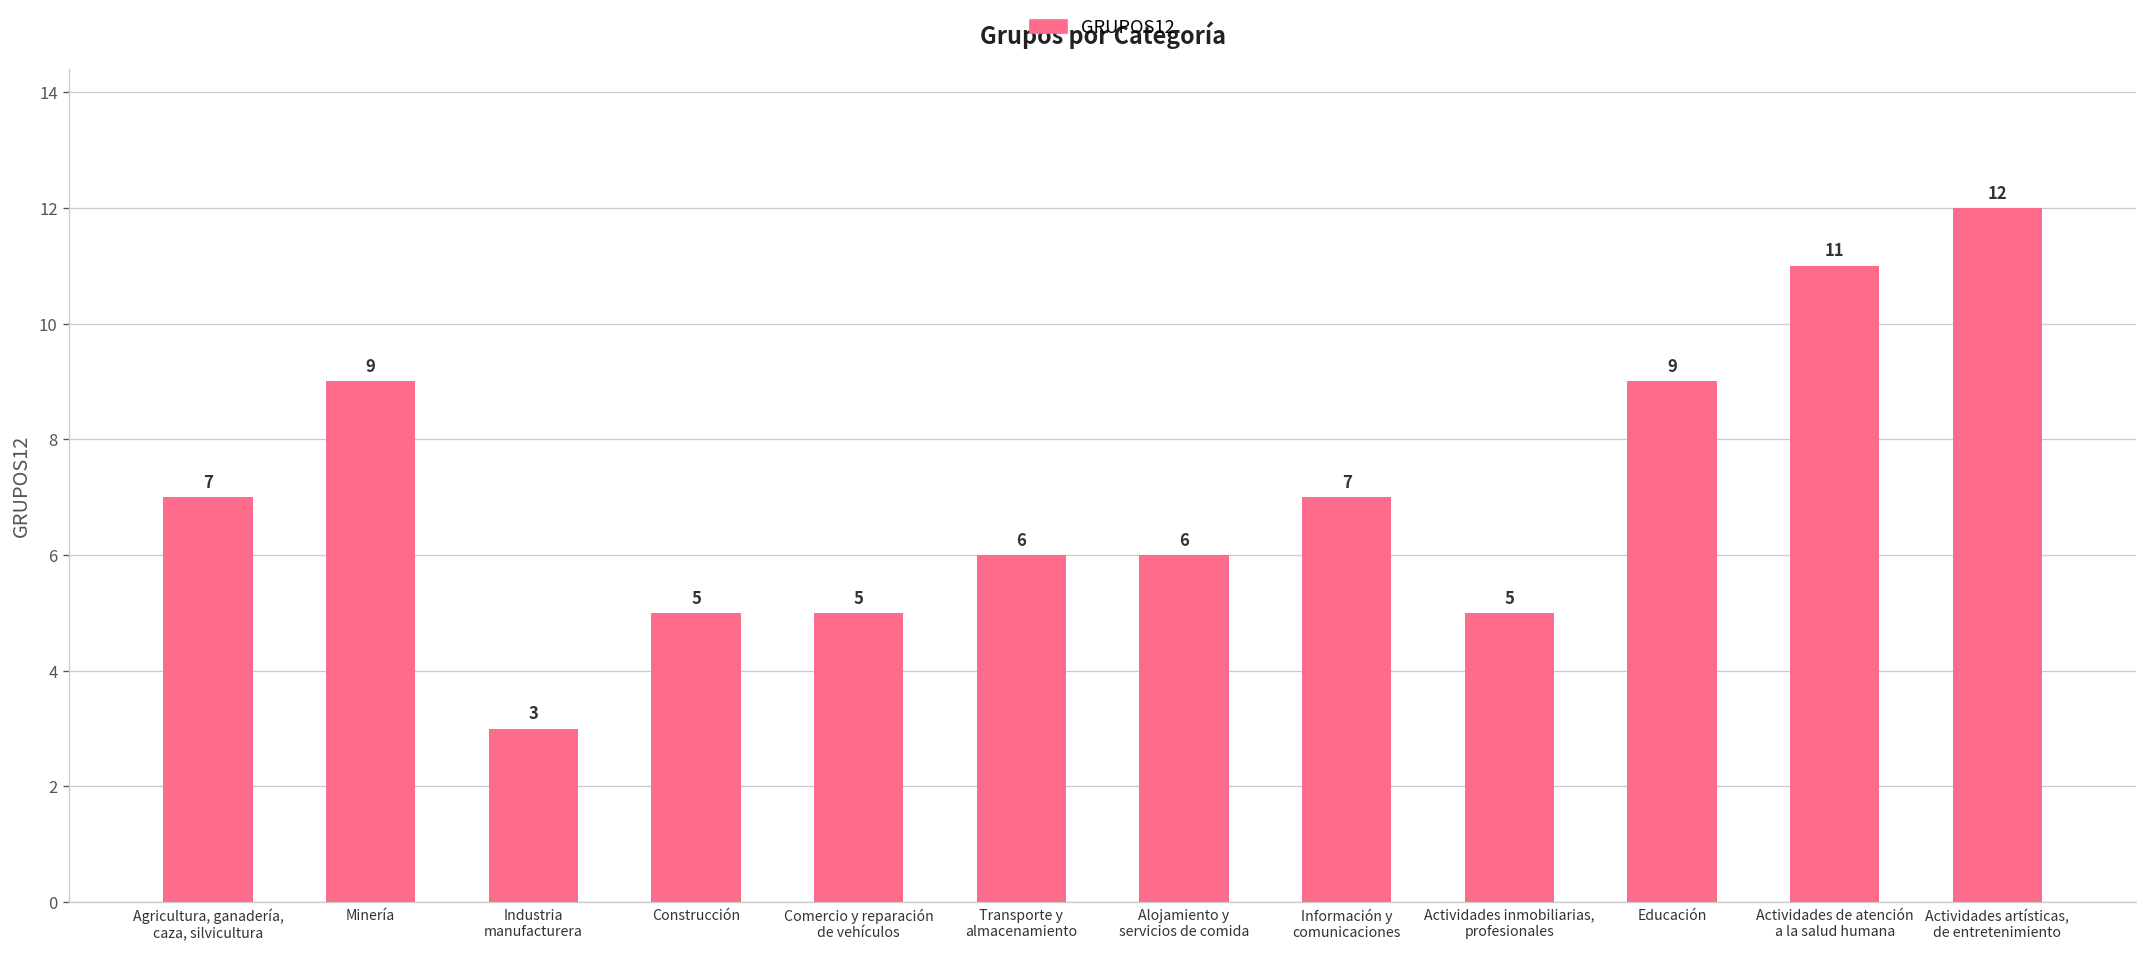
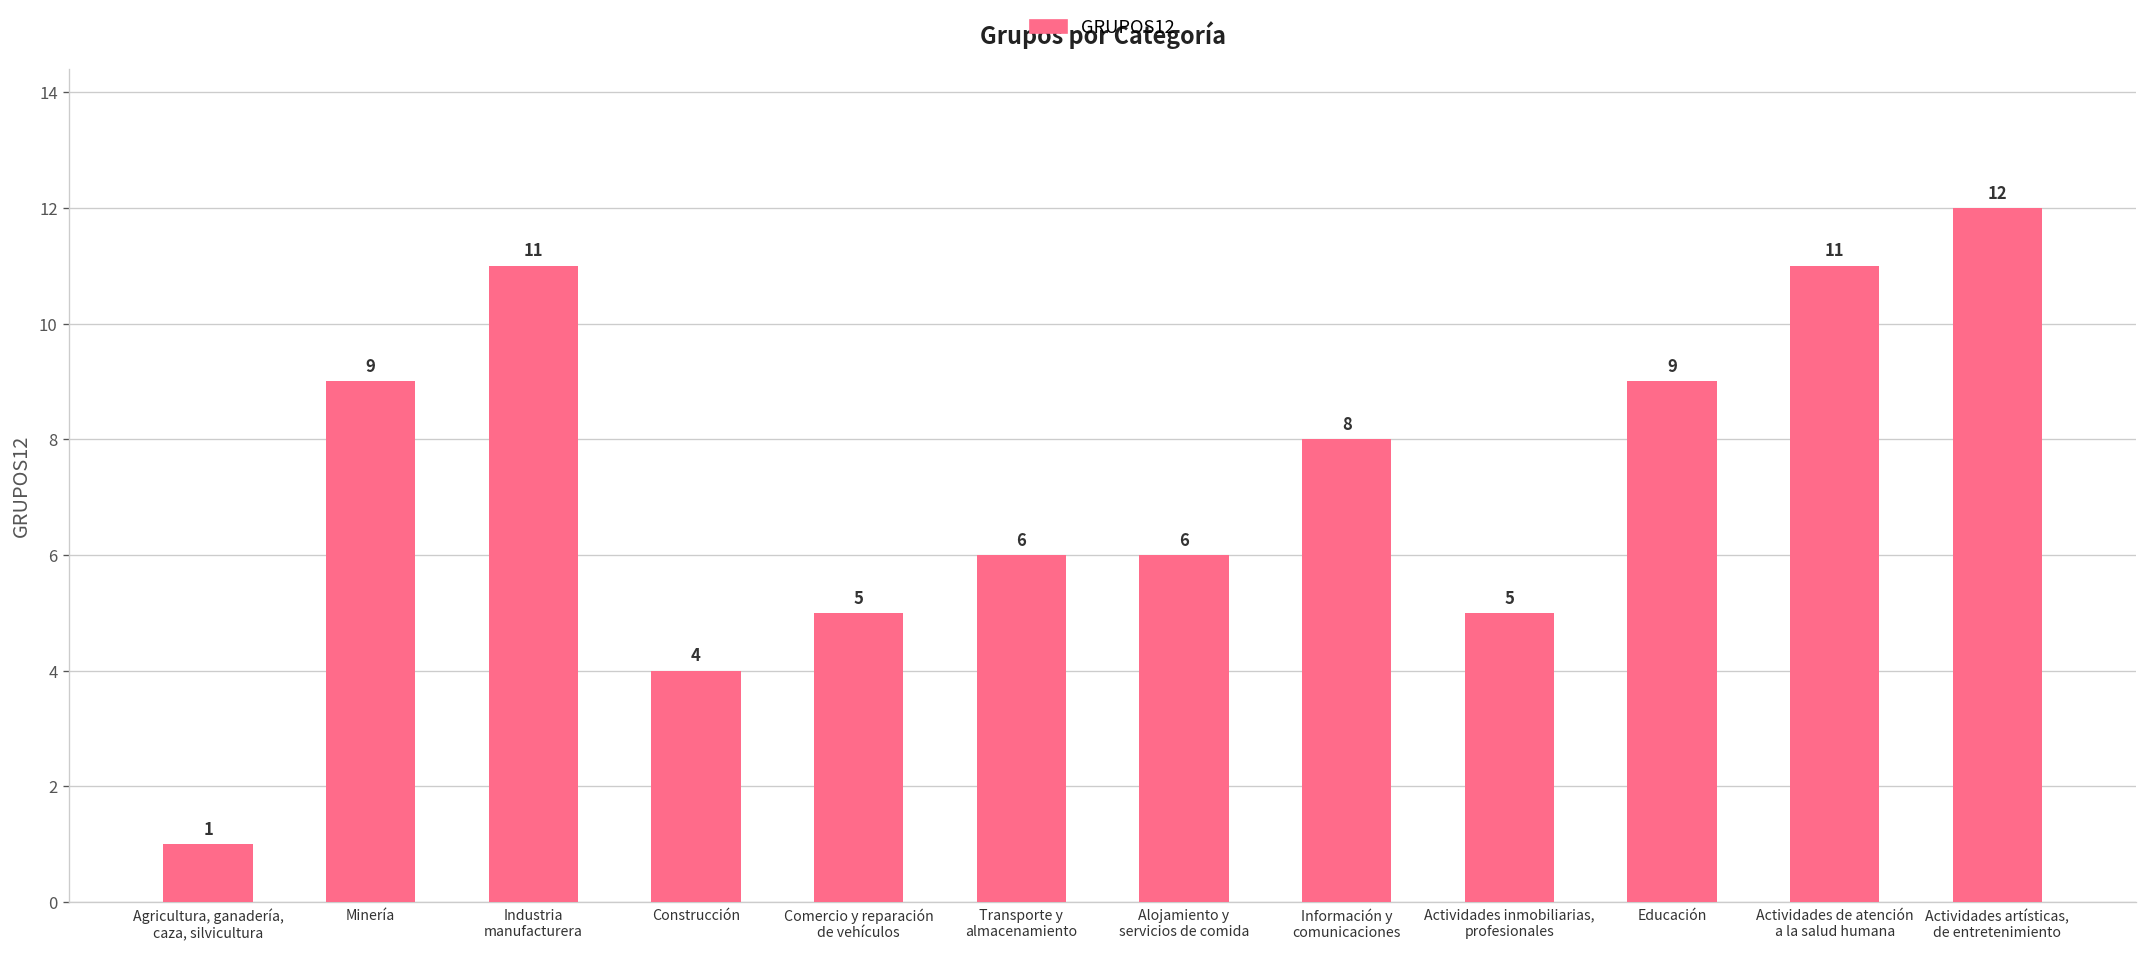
  {
-   "Agricultura, ganadería, caza, silvicultura": 7,
+   "Agricultura, ganadería, caza, silvicultura": 1,
    "Minería": 9,
-   "Industria manufacturera": 3,
-   "Construcción": 5,
+   "Industria manufacturera": 11,
+   "Construcción": 4,
    "Comercio y reparación de vehículos": 5,
    "Transporte y almacenamiento": 6,
    "Alojamiento y servicios de comida": 6,
-   "Información y comunicaciones": 7,
+   "Información y comunicaciones": 8,
    "Actividades inmobiliarias, profesionales": 5,
    "Educación": 9,
    "Actividades de atención a la salud humana": 11,
    "Actividades artísticas, de entretenimiento": 12
  }
